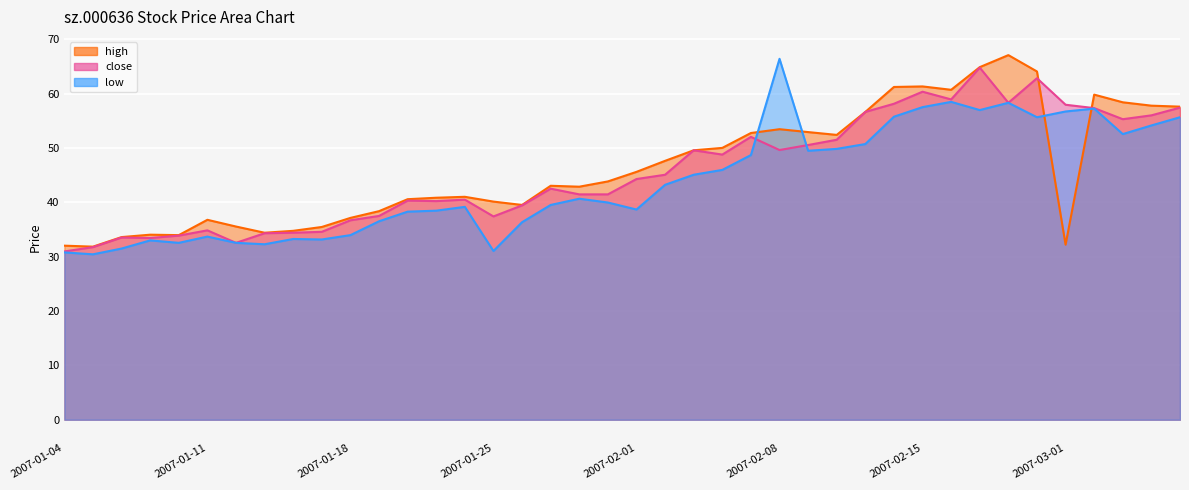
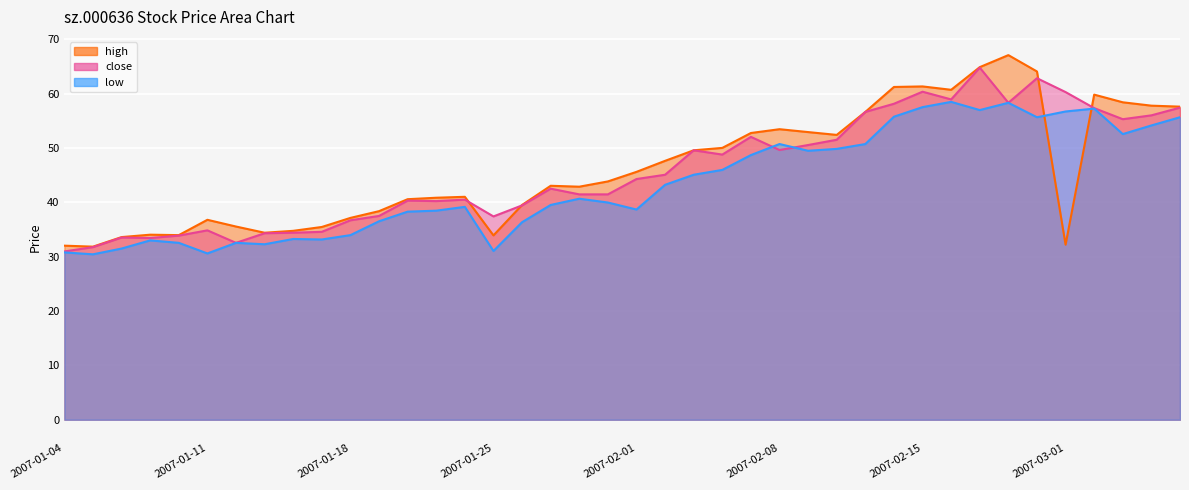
  {
    "high": {
      "2007-01-04": 32,
      "2007-01-11": 37,
-     "2007-01-25": 40,
+     "2007-01-25": 34,
      "2007-02-01": 46,
      "2007-02-08": 53,
      "2007-02-15": 61,
      "2007-03-01": 32
    },
    "close": {
      "2007-01-11": 35,
      "2007-01-25": 37,
      "2007-02-01": 44,
      "2007-02-08": 50,
      "2007-02-15": 60,
-     "2007-03-01": 58
+     "2007-03-01": 60
    },
    "low": {
-     "2007-01-11": 34,
+     "2007-01-11": 31,
      "2007-01-18": 34,
      "2007-01-25": 31,
      "2007-02-01": 39,
-     "2007-02-08": 66,
+     "2007-02-08": 51,
      "2007-02-15": 58,
      "2007-03-01": 57
    }
  }
